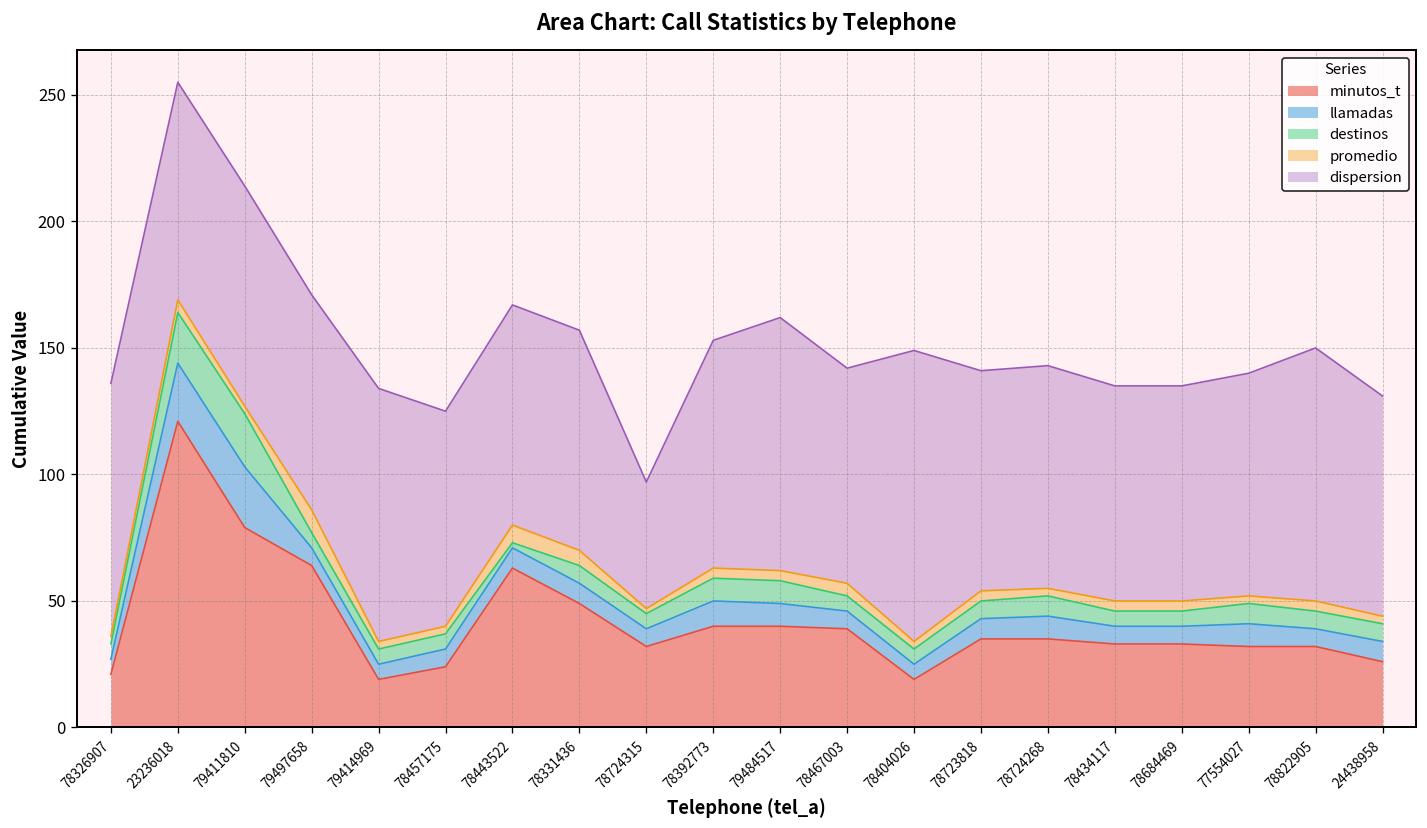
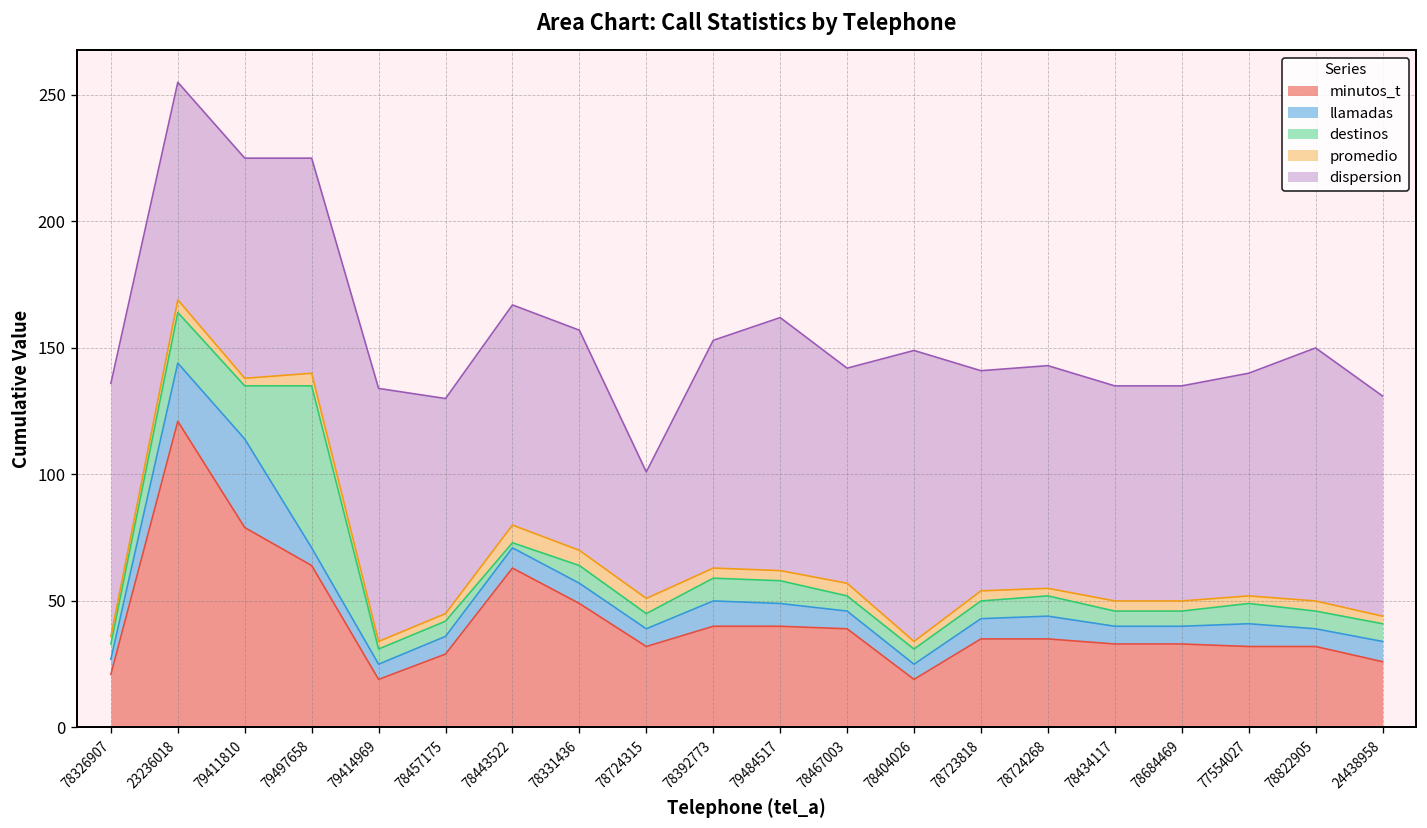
  {
    "minutos_t": {
      "78326907": 21,
      "23236018": 121,
      "79411810": 79,
      "79497658": 64,
      "79414969": 19,
-     "78457175": 24,
+     "78457175": 29,
      "78443522": 63,
      "78331436": 49,
      "78724315": 32,
      "78392773": 40,
      "79484517": 40,
      "78467003": 39,
      "78404026": 19,
      "78723818": 35,
      "78724268": 35,
      "78434117": 33,
      "78684469": 33,
      "77554027": 32,
      "78822905": 32,
      "24438958": 26
    },
    "llamadas": {
      "78326907": 6,
      "23236018": 23,
-     "79411810": 24,
+     "79411810": 35,
      "79497658": 7,
      "79414969": 6,
      "78457175": 7,
      "78443522": 8,
      "78331436": 8,
      "78724315": 7,
      "78392773": 10,
      "79484517": 9,
      "78467003": 7,
      "78404026": 6,
      "78723818": 8,
      "78724268": 9,
      "78434117": 7,
      "78684469": 7,
      "77554027": 9,
      "78822905": 7,
      "24438958": 8
    },
    "destinos": {
      "78326907": 6,
      "23236018": 20,
      "79411810": 21,
-     "79497658": 6,
+     "79497658": 64,
      "79414969": 6,
      "78457175": 6,
      "78443522": 2,
      "78331436": 7,
      "78724315": 6,
      "78392773": 9,
      "79484517": 9,
      "78467003": 6,
      "78404026": 6,
      "78723818": 7,
      "78724268": 8,
      "78434117": 6,
      "78684469": 6,
      "77554027": 8,
      "78822905": 7,
      "24438958": 7
    },
    "promedio": {
      "78326907": 3,
      "23236018": 5,
      "79411810": 3,
-     "79497658": 9,
+     "79497658": 5,
      "79414969": 3,
      "78457175": 3,
      "78443522": 7,
      "78331436": 6,
-     "78724315": 2,
+     "78724315": 6,
      "78392773": 4,
      "79484517": 4,
      "78467003": 5,
      "78404026": 3,
      "78723818": 4,
      "78724268": 3,
      "78434117": 4,
      "78684469": 4,
      "77554027": 3,
      "78822905": 4,
      "24438958": 3
    },
    "dispersion": {
      "78326907": 100,
      "23236018": 86,
      "79411810": 87,
      "79497658": 85,
      "79414969": 100,
      "78457175": 85,
      "78443522": 87,
      "78331436": 87,
      "78724315": 50,
      "78392773": 90,
      "79484517": 100,
      "78467003": 85,
      "78404026": 115,
      "78723818": 87,
      "78724268": 88,
      "78434117": 85,
      "78684469": 85,
      "77554027": 88,
      "78822905": 100,
      "24438958": 87
    }
  }
